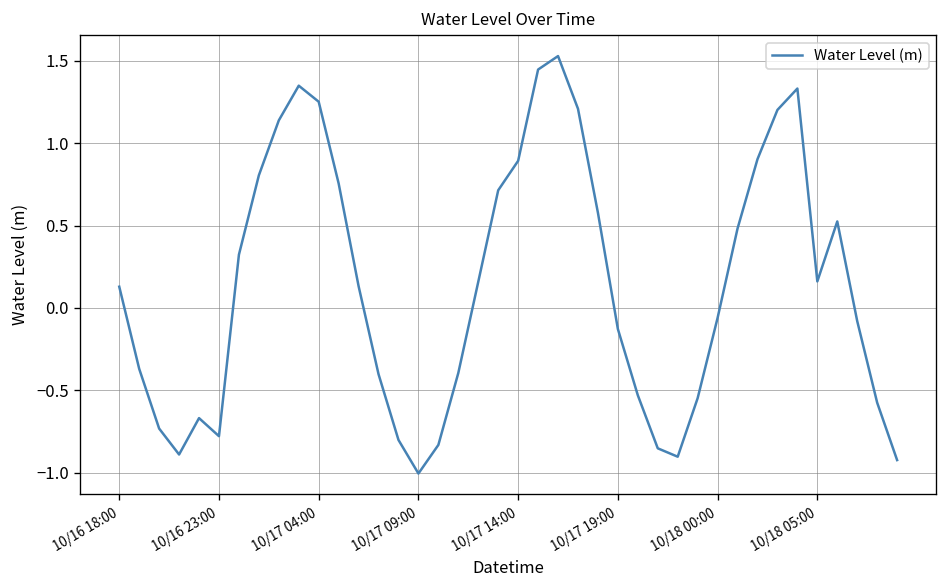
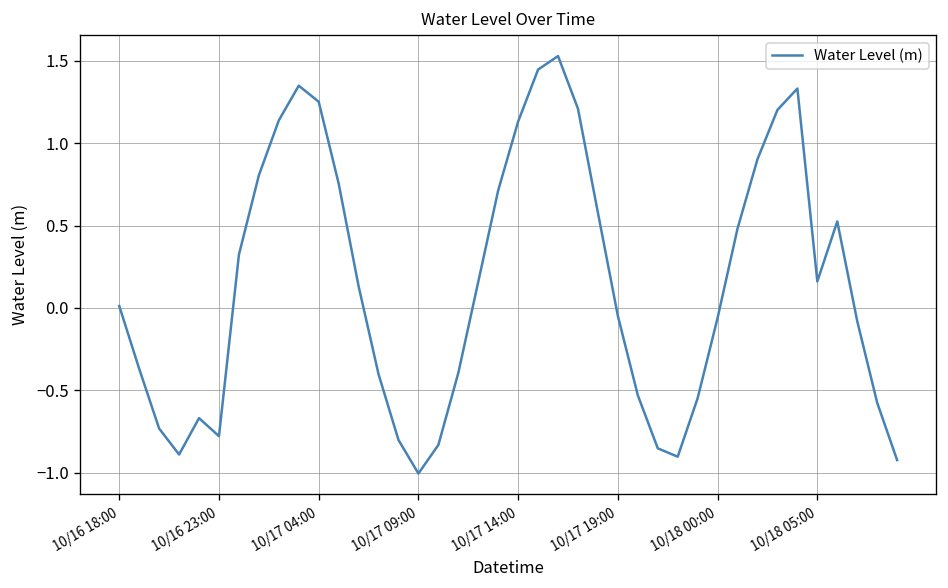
  {
-   "10/16 18:00": 0.13,
+   "10/16 18:00": 0.01,
    "10/16 23:00": -0.78,
    "10/17 04:00": 1.25,
    "10/17 09:00": -1.01,
-   "10/17 14:00": 0.89,
-   "10/17 19:00": -0.13,
+   "10/17 14:00": 1.13,
+   "10/17 19:00": -0.05,
    "10/18 00:00": -0.06,
    "10/18 05:00": 0.16
  }
